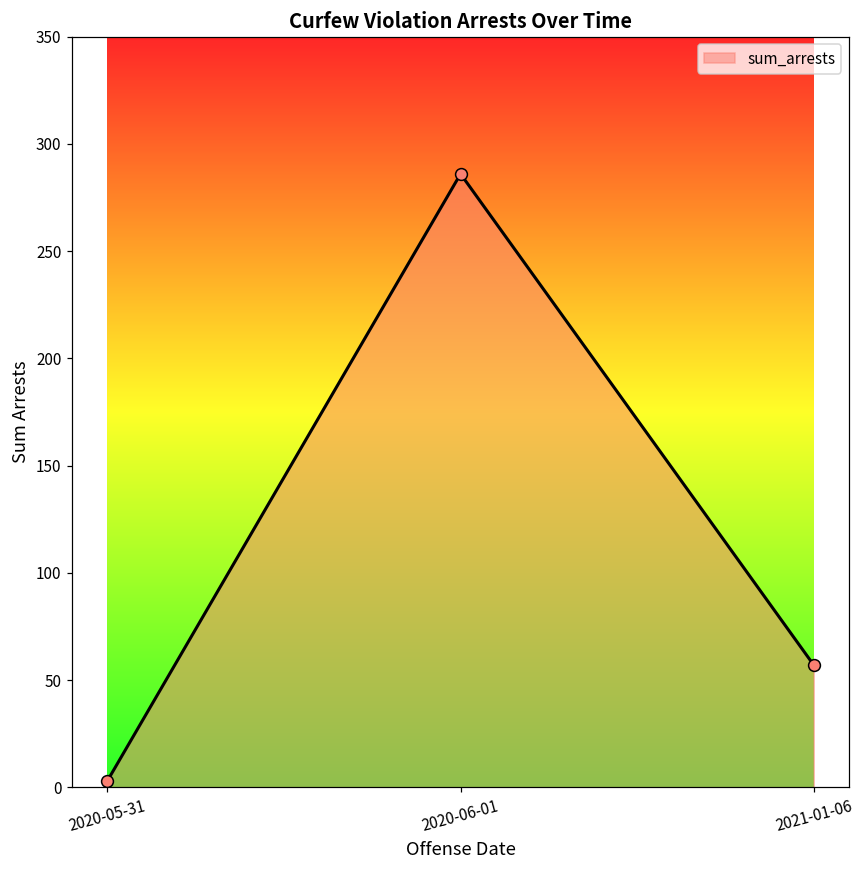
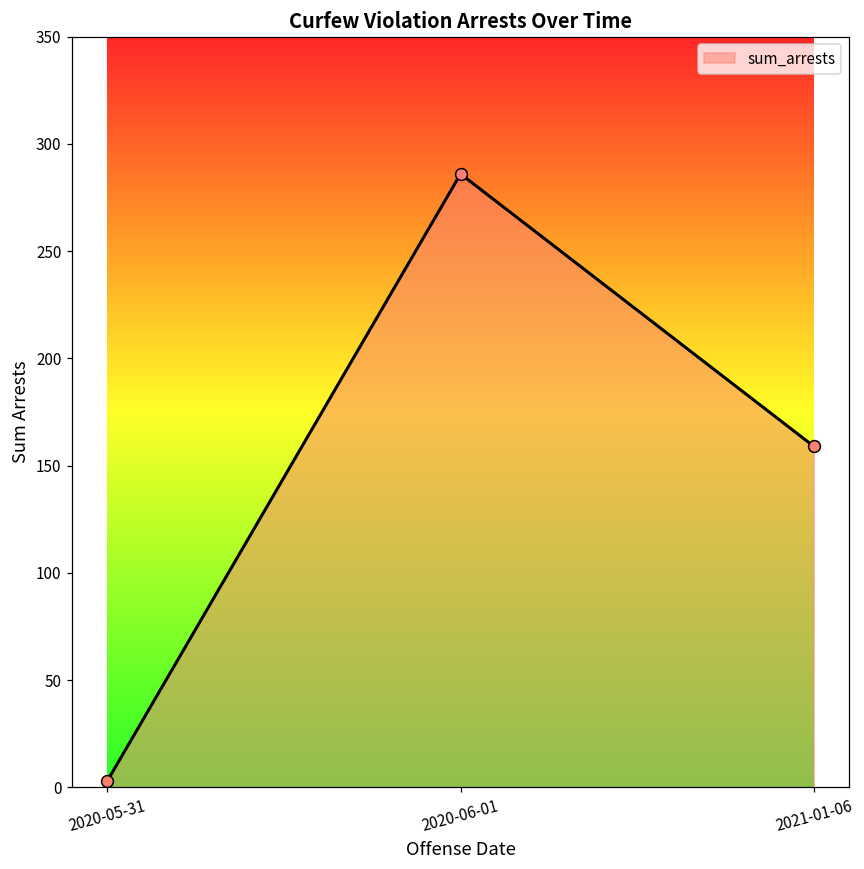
  {
    "2020-05-31": 3,
    "2020-06-01": 286,
-   "2021-01-06": 57
+   "2021-01-06": 159
  }
